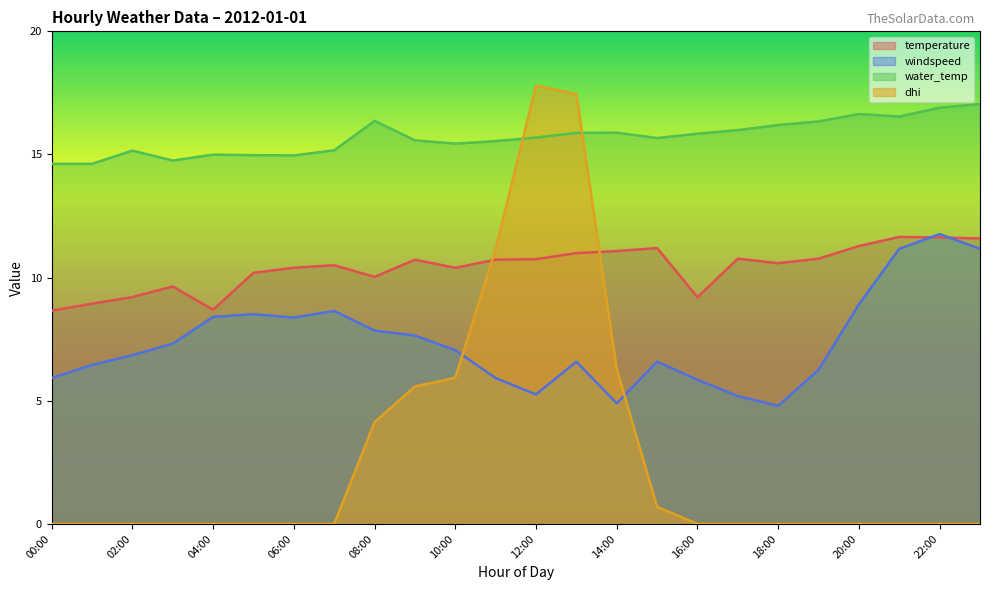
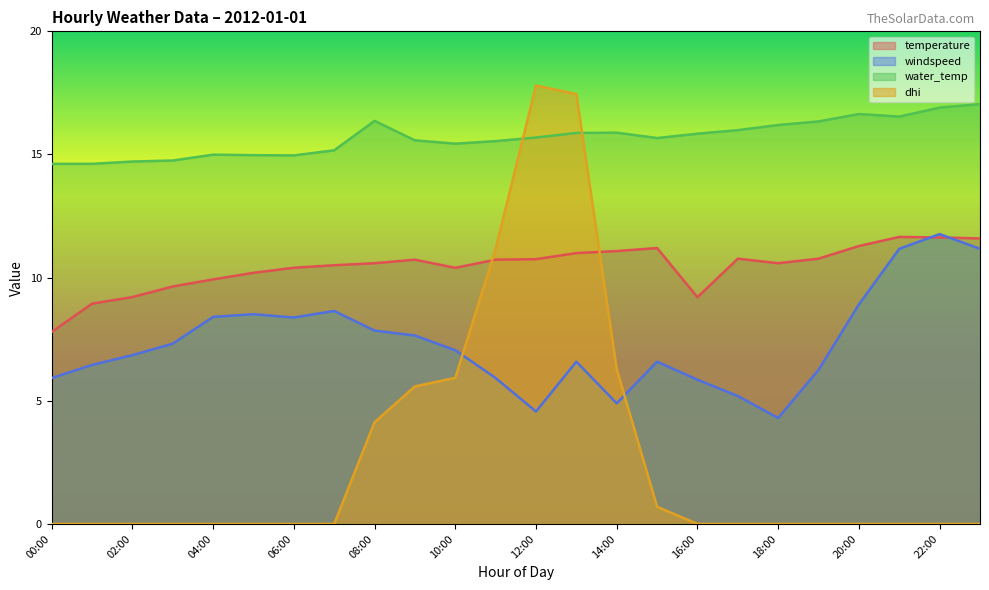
  {
    "temperature": {
-     "00:00": 8.7,
+     "00:00": 7.8,
      "02:00": 9.2,
-     "04:00": 8.7,
+     "04:00": 9.9,
      "06:00": 10.4,
-     "08:00": 10.0,
+     "08:00": 10.6,
      "10:00": 10.4,
      "12:00": 10.7,
      "14:00": 11.1,
      "16:00": 9.2,
      "18:00": 10.6,
      "20:00": 11.3,
      "22:00": 11.6
    },
    "windspeed": {
      "00:00": 5.9,
      "02:00": 6.9,
      "04:00": 8.4,
      "06:00": 8.4,
      "08:00": 7.9,
      "10:00": 7.1,
-     "12:00": 5.3,
+     "12:00": 4.6,
      "14:00": 4.9,
      "16:00": 5.9,
-     "18:00": 4.8,
+     "18:00": 4.3,
      "20:00": 8.9,
      "22:00": 11.8
    },
    "water_temp": {
      "00:00": 14.6,
-     "02:00": 15.2,
+     "02:00": 14.7,
      "04:00": 15.0,
      "06:00": 15.0,
      "08:00": 16.4,
      "10:00": 15.4,
      "12:00": 15.7,
      "14:00": 15.9,
      "16:00": 15.8,
      "18:00": 16.2,
      "20:00": 16.6,
      "22:00": 16.9
    },
    "dhi": {
      "00:00": 0.0,
      "02:00": 0.0,
      "04:00": 0.0,
      "06:00": 0.0,
      "08:00": 4.1,
      "10:00": 5.9,
      "12:00": 17.8,
      "14:00": 6.3,
      "16:00": 0.0,
      "18:00": 0.0,
      "20:00": 0.0,
      "22:00": 0.0
    }
  }
